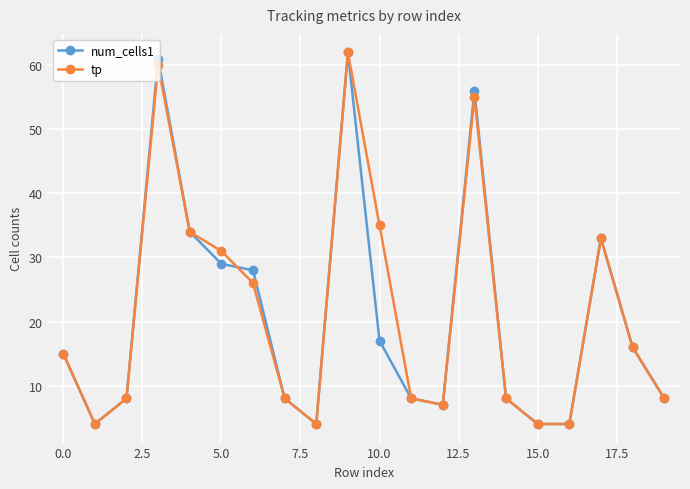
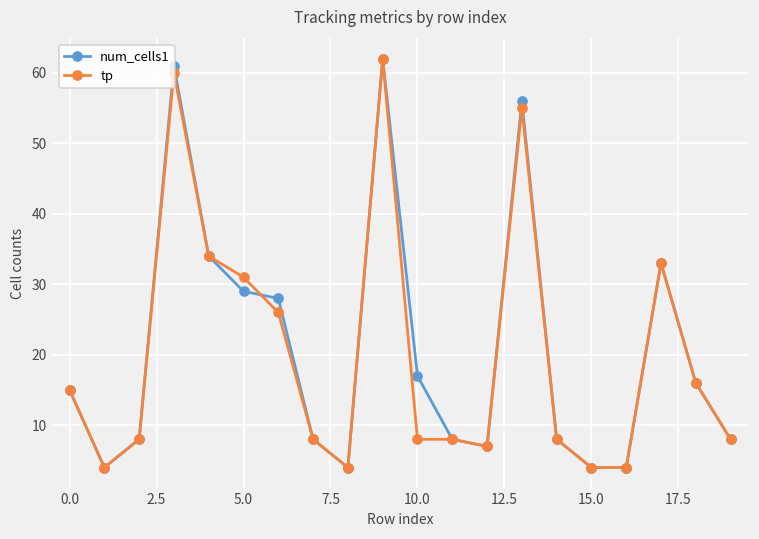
  {
    "num_cells1": {
      "5.0": 29,
      "10.0": 17
    },
    "tp": {
      "5.0": 31,
-     "10.0": 35
+     "10.0": 8
    }
  }
